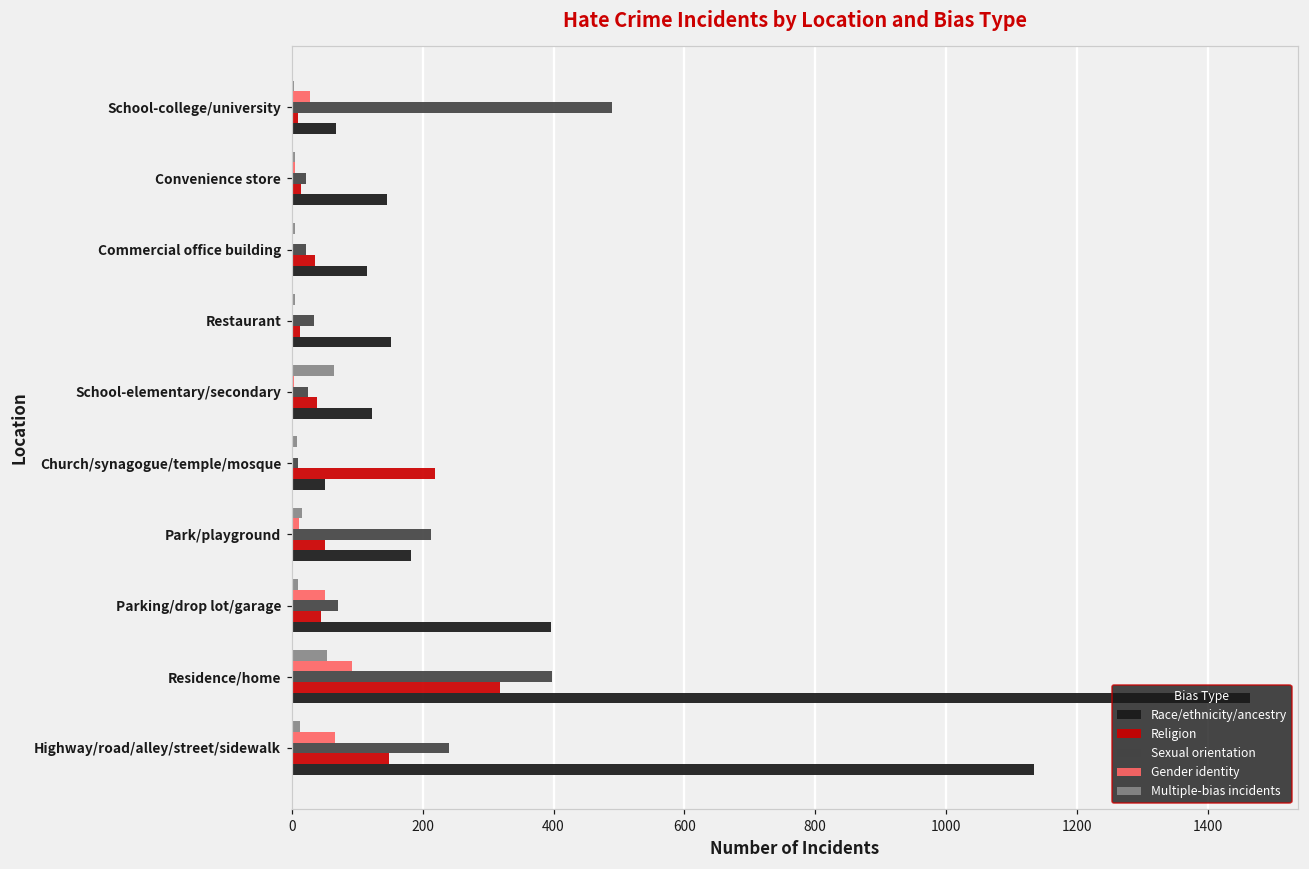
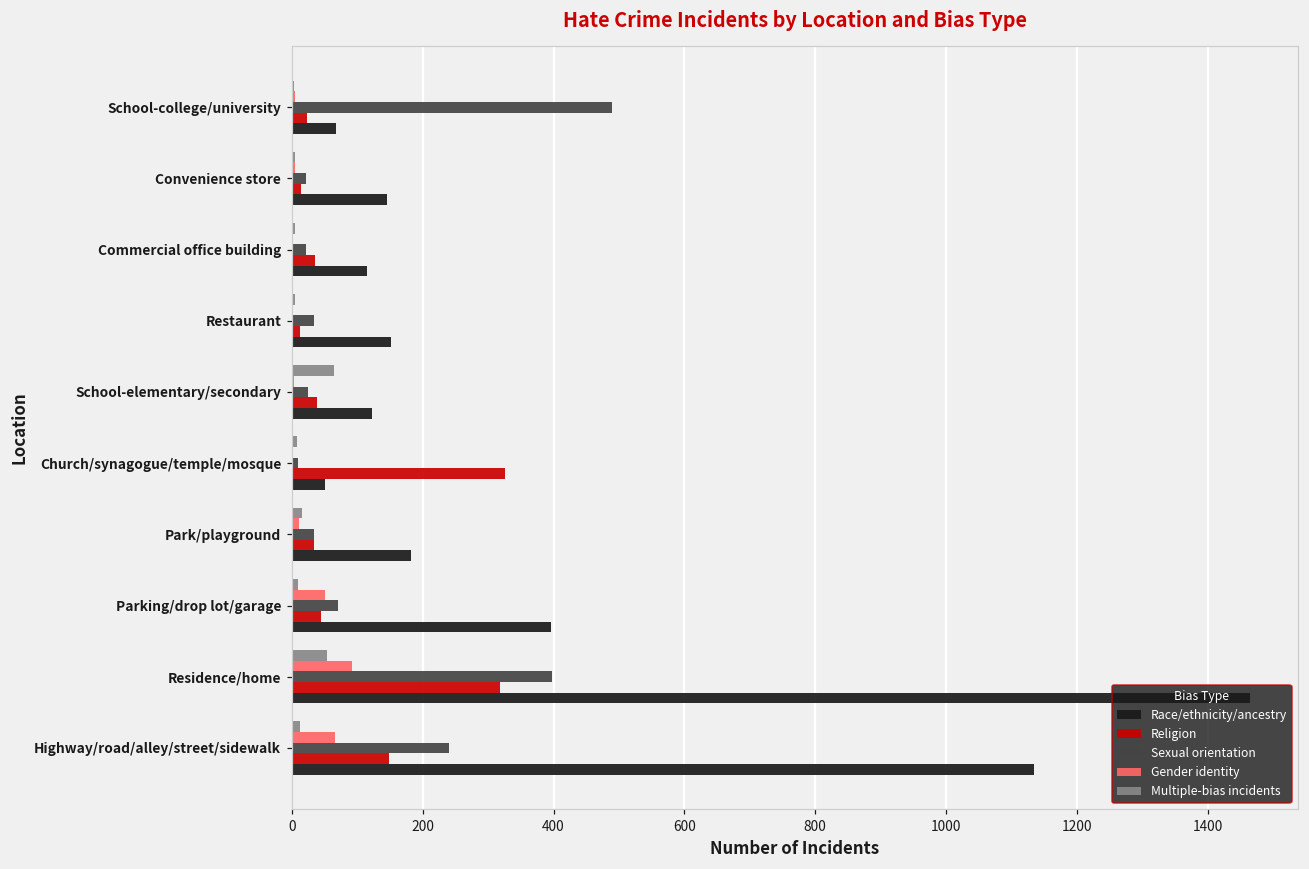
  {
    "Race/ethnicity/ancestry": {
      "School-college/university": 70,
      "Convenience store": 150,
      "Commercial office building": 110,
      "Restaurant": 150,
      "School-elementary/secondary": 120,
      "Church/synagogue/temple/mosque": 50,
      "Park/playground": 180,
      "Parking/drop lot/garage": 400,
      "Highway/road/alley/street/sidewalk": 1140
    },
    "Religion": {
-     "School-college/university": 10,
+     "School-college/university": 20,
      "Convenience store": 10,
      "Commercial office building": 40,
      "Restaurant": 10,
      "School-elementary/secondary": 40,
-     "Church/synagogue/temple/mosque": 220,
-     "Park/playground": 50,
+     "Church/synagogue/temple/mosque": 330,
+     "Park/playground": 30,
      "Parking/drop lot/garage": 40,
      "Residence/home": 320,
      "Highway/road/alley/street/sidewalk": 150
    },
    "Sexual orientation": {
      "School-college/university": 490,
      "Convenience store": 20,
      "Commercial office building": 20,
      "Restaurant": 30,
      "School-elementary/secondary": 20,
      "Church/synagogue/temple/mosque": 10,
-     "Park/playground": 210,
+     "Park/playground": 30,
      "Parking/drop lot/garage": 70,
      "Residence/home": 400,
      "Highway/road/alley/street/sidewalk": 240
    },
    "Gender identity": {
-     "School-college/university": 30,
+     "School-college/university": 0,
      "Convenience store": 10,
      "Church/synagogue/temple/mosque": 0,
      "Park/playground": 10,
      "Parking/drop lot/garage": 50,
      "Residence/home": 90,
      "Highway/road/alley/street/sidewalk": 70
    },
    "Multiple-bias incidents": {
      "Restaurant": 10,
      "School-elementary/secondary": 70,
      "Church/synagogue/temple/mosque": 10,
      "Park/playground": 20,
      "Parking/drop lot/garage": 10,
      "Residence/home": 50,
      "Highway/road/alley/street/sidewalk": 10
    }
  }
